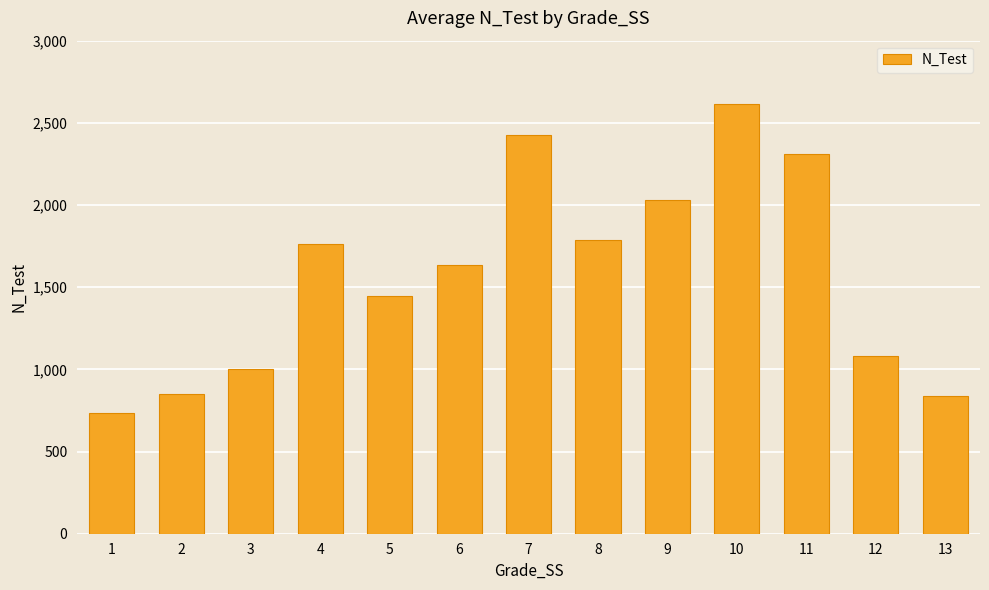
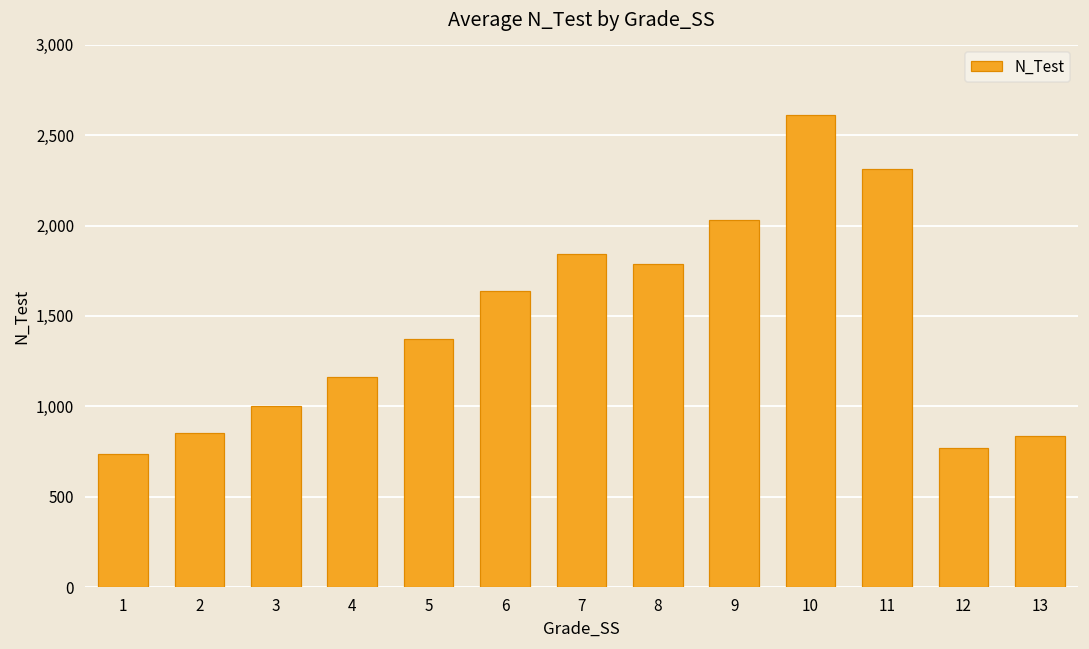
  {
    "1": "730",
    "2": "850",
    "3": "1,000",
-   "4": "1,770",
-   "5": "1,450",
+   "4": "1,160",
+   "5": "1,370",
    "6": "1,640",
-   "7": "2,430",
+   "7": "1,840",
    "8": "1,790",
    "9": "2,030",
    "10": "2,610",
    "11": "2,310",
-   "12": "1,080",
+   "12": "770",
    "13": "840"
  }
